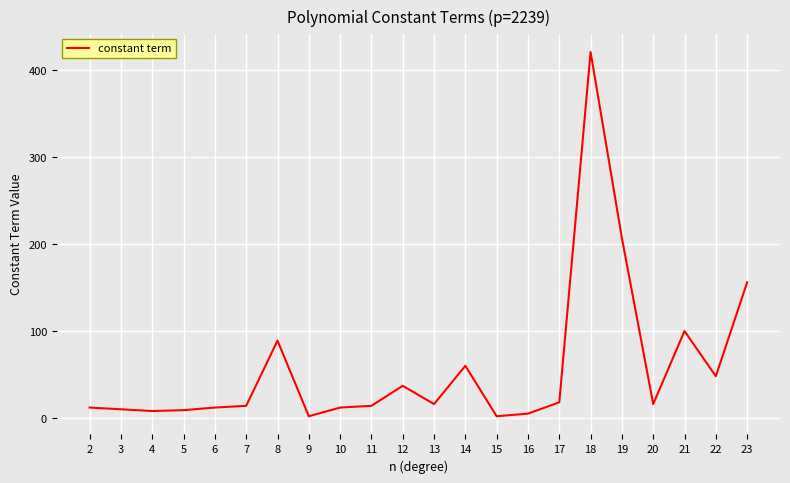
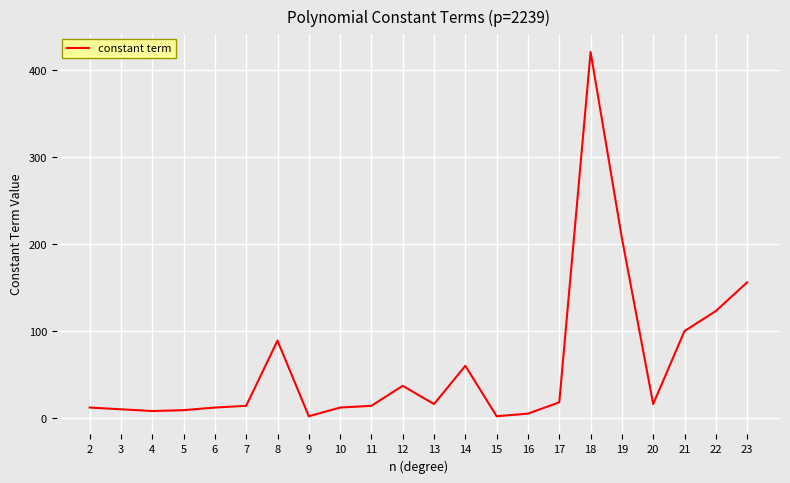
  {
    "2": 10,
    "3": 10,
    "4": 10,
    "5": 10,
    "6": 10,
    "7": 10,
    "8": 90,
    "9": 0,
    "10": 10,
    "11": 10,
    "12": 40,
    "13": 20,
    "14": 60,
    "15": 0,
    "16": 10,
    "17": 20,
    "18": 420,
    "19": 210,
    "20": 20,
    "21": 100,
-   "22": 50,
+   "22": 120,
    "23": 160
  }
